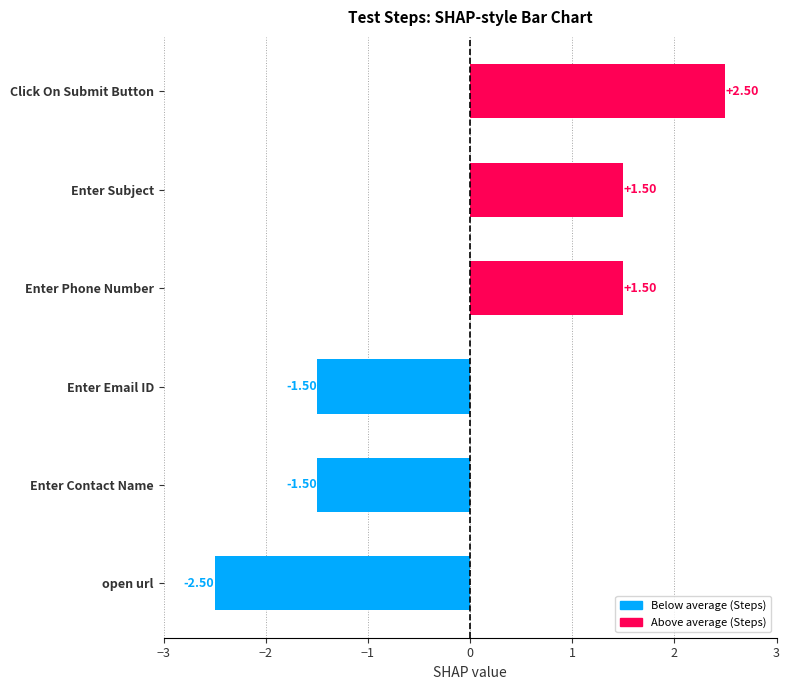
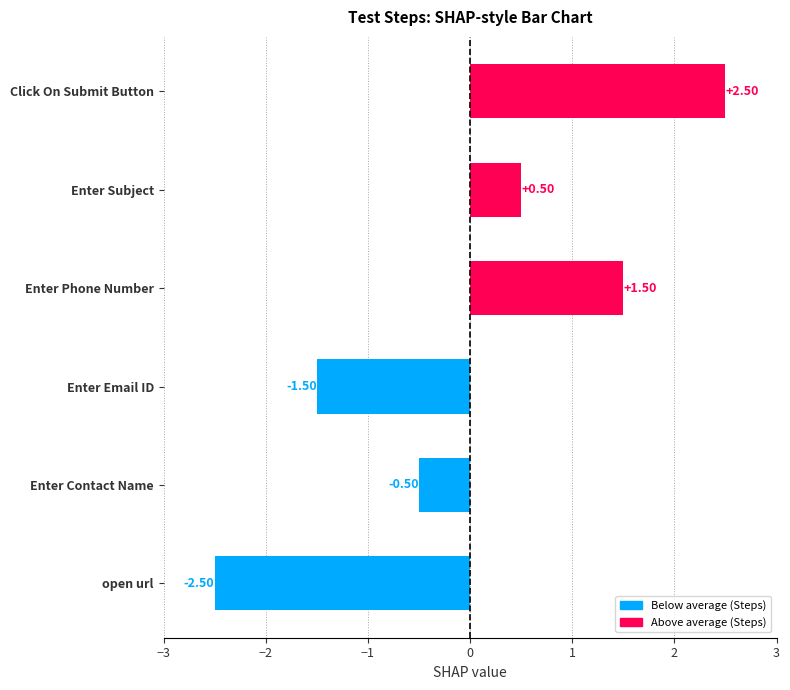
  {
    "Click On Submit Button": "+2.50",
-   "Enter Subject": "+1.50",
+   "Enter Subject": "+0.50",
    "Enter Phone Number": "+1.50",
    "Enter Email ID": "-1.50",
-   "Enter Contact Name": "-1.50",
+   "Enter Contact Name": "-0.50",
    "open url": "-2.50"
  }
